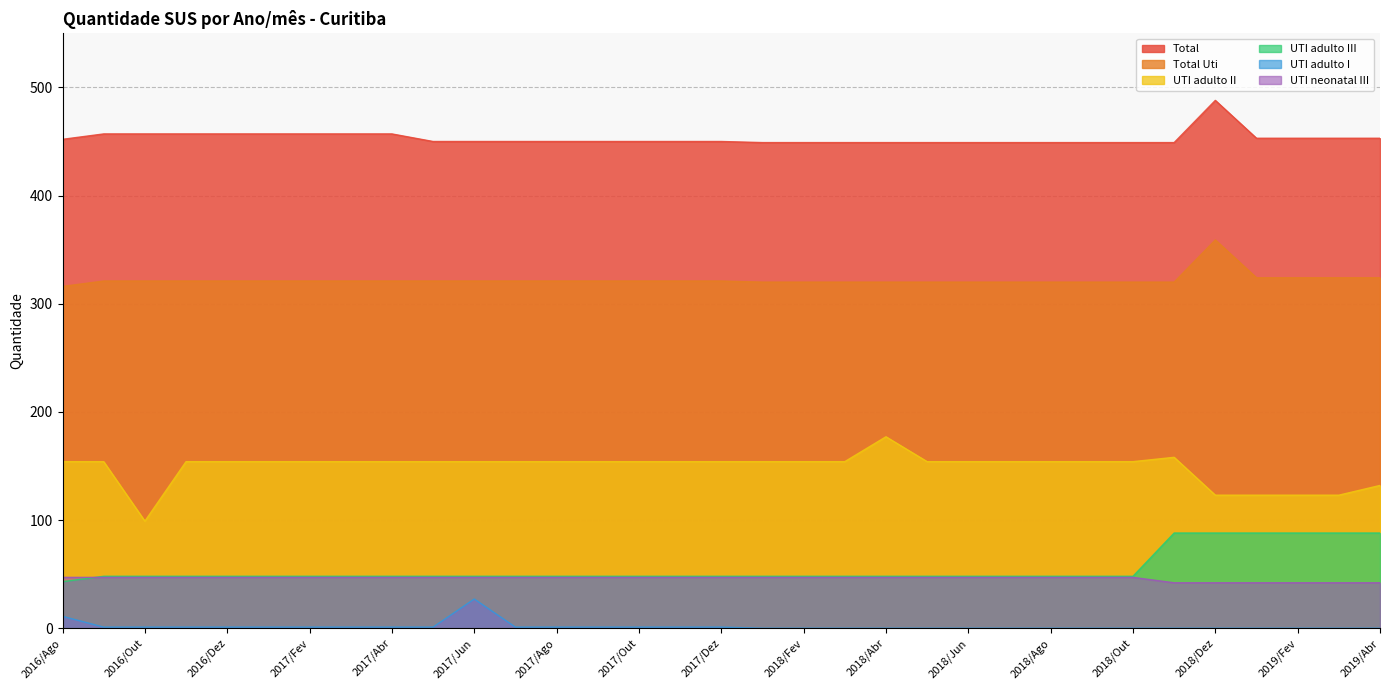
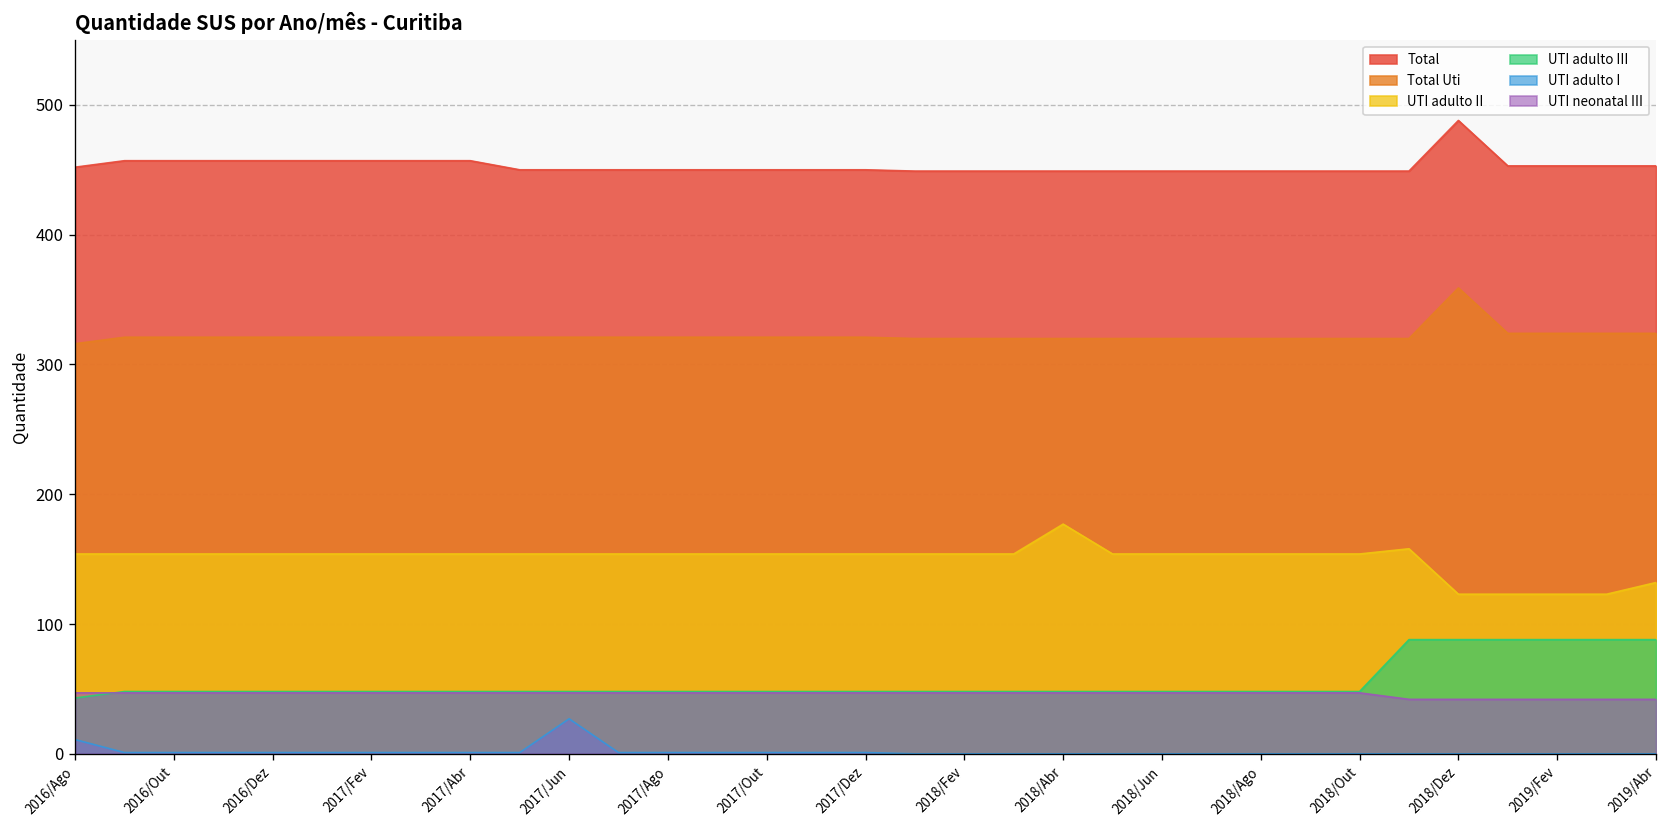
  {
    "UTI adulto II": {
      "2016/Ago": 154,
-     "2016/Out": 99,
+     "2016/Out": 154,
      "2016/Dez": 154,
      "2017/Fev": 154,
      "2017/Abr": 154,
      "2017/Jun": 154,
      "2017/Ago": 154,
      "2017/Out": 154,
      "2017/Dez": 154,
      "2018/Fev": 154,
      "2018/Abr": 177,
      "2018/Jun": 154,
      "2018/Ago": 154,
      "2018/Out": 154,
      "2018/Dez": 123,
      "2019/Fev": 123,
      "2019/Abr": 132
    },
    "UTI adulto III": {
      "2016/Ago": 43,
      "2018/Dez": 88,
      "2019/Fev": 88,
      "2019/Abr": 88
    },
    "UTI adulto I": {
      "2016/Ago": 11,
      "2016/Out": 1,
      "2016/Dez": 1,
      "2017/Fev": 1,
      "2017/Abr": 1,
      "2017/Jun": 27,
      "2017/Ago": 1,
      "2017/Out": 1,
      "2017/Dez": 1,
      "2018/Fev": 0,
      "2018/Abr": 0,
      "2018/Jun": 0,
      "2018/Ago": 0,
      "2018/Out": 0,
      "2018/Dez": 0,
      "2019/Fev": 0,
      "2019/Abr": 0
    },
    "UTI neonatal III": {
      "2016/Ago": 47,
      "2018/Dez": 42,
      "2019/Fev": 42,
      "2019/Abr": 42
    }
  }
